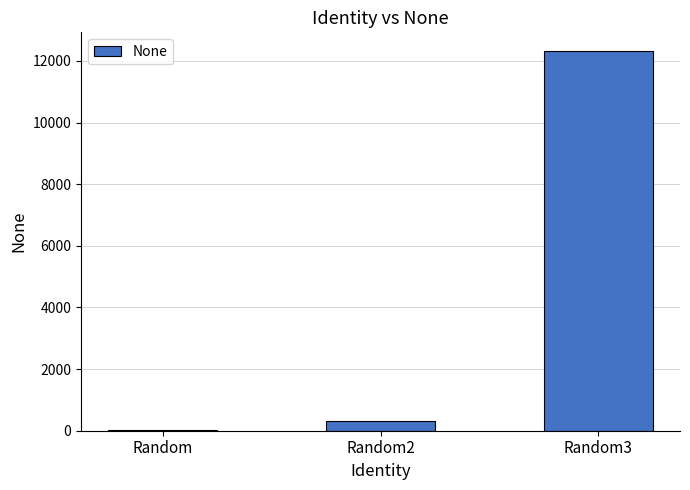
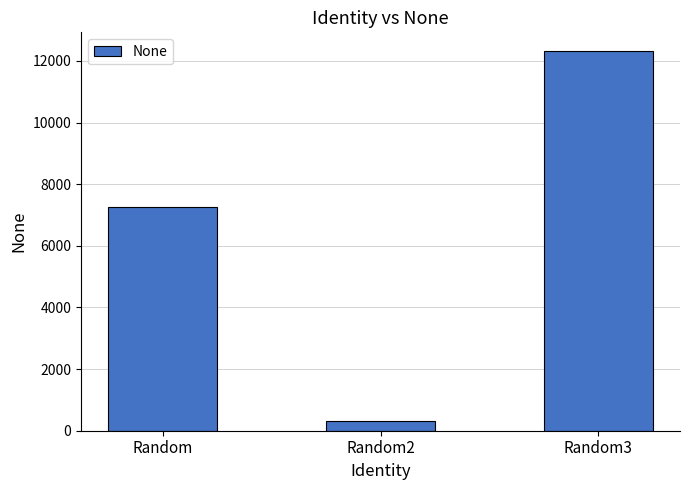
  {
-   "Random": 0,
+   "Random": 7300,
    "Random2": 300,
    "Random3": 12300
  }
